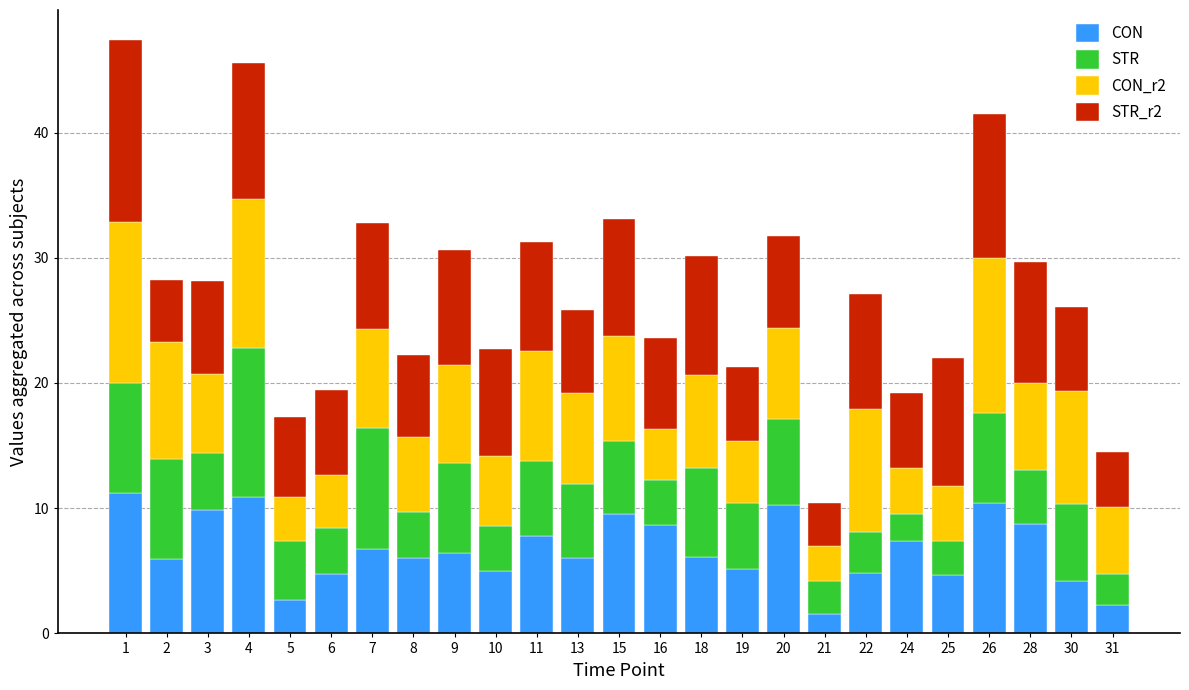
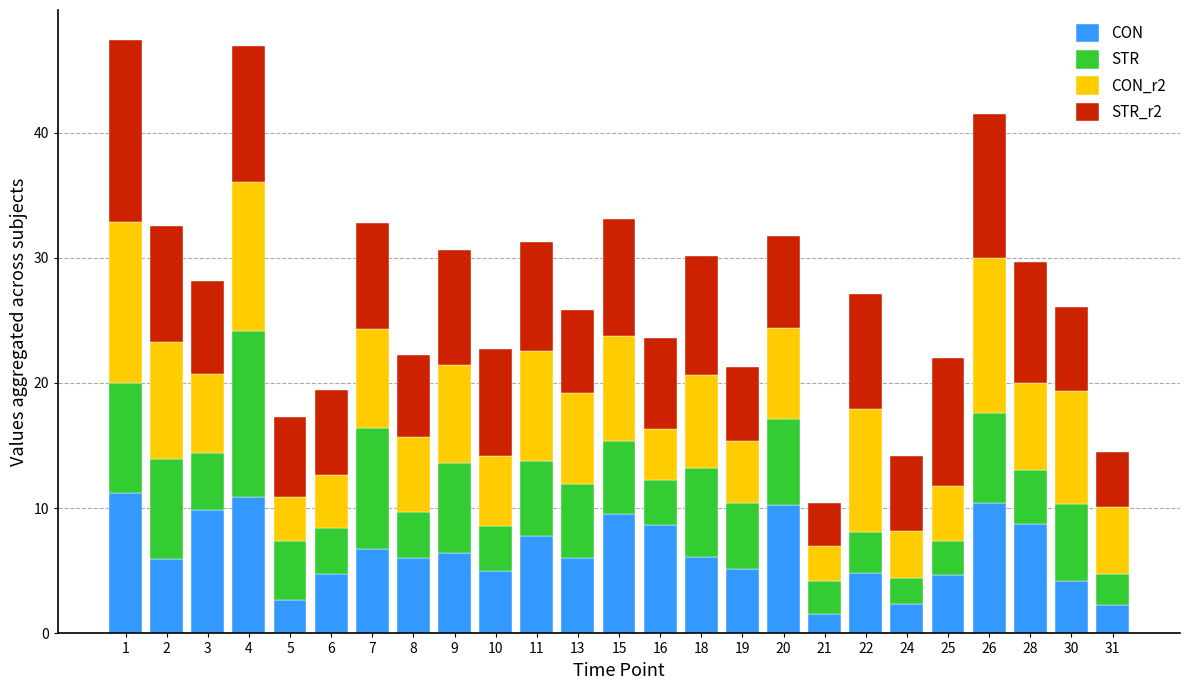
  {
    "CON": {
      "1": 11.2,
      "2": 5.9,
      "3": 9.9,
      "4": 10.9,
      "5": 2.7,
      "6": 4.7,
      "7": 6.7,
      "8": 6.1,
      "9": 6.4,
      "10": 5.0,
      "11": 7.8,
      "13": 6.0,
      "15": 9.6,
      "16": 8.7,
      "18": 6.1,
      "19": 5.2,
      "20": 10.3,
      "21": 1.5,
      "22": 4.8,
-     "24": 7.4,
+     "24": 2.4,
      "25": 4.7,
      "26": 10.5,
      "28": 8.7,
      "30": 4.2,
      "31": 2.3
    },
    "STR": {
      "1": 8.8,
      "2": 8.0,
      "3": 4.5,
-     "4": 11.9,
+     "4": 13.2,
      "5": 4.7,
      "6": 3.7,
      "7": 9.6,
      "8": 3.7,
      "9": 7.2,
      "10": 3.6,
      "11": 6.0,
      "13": 5.9,
      "15": 5.8,
      "16": 3.6,
      "18": 7.2,
      "19": 5.2,
      "20": 6.9,
      "21": 2.7,
      "22": 3.2,
      "24": 2.1,
      "25": 2.7,
      "26": 7.2,
      "28": 4.3,
      "30": 6.1,
      "31": 2.5
    },
    "CON_r2": {
      "1": 12.9,
      "2": 9.3,
      "3": 6.3,
      "4": 11.9,
      "5": 3.5,
      "6": 4.3,
      "7": 7.9,
      "8": 6.0,
      "9": 7.8,
      "10": 5.6,
      "11": 8.8,
      "13": 7.2,
      "15": 8.4,
      "16": 4.1,
      "18": 7.4,
      "19": 4.9,
      "20": 7.2,
      "21": 2.8,
      "22": 9.9,
      "24": 3.7,
      "25": 4.4,
      "26": 12.4,
      "28": 6.9,
      "30": 9.0,
      "31": 5.3
    },
    "STR_r2": {
      "1": 14.5,
-     "2": 5.0,
+     "2": 9.2,
      "3": 7.5,
      "4": 10.8,
      "5": 6.4,
      "6": 6.8,
      "7": 8.5,
      "8": 6.6,
      "9": 9.2,
      "10": 8.5,
      "11": 8.7,
      "13": 6.6,
      "15": 9.3,
      "16": 7.2,
      "18": 9.6,
      "19": 5.9,
      "20": 7.3,
      "21": 3.4,
      "22": 9.2,
      "24": 6.0,
      "25": 10.3,
      "26": 11.5,
      "28": 9.7,
      "30": 6.7,
      "31": 4.4
    }
  }
